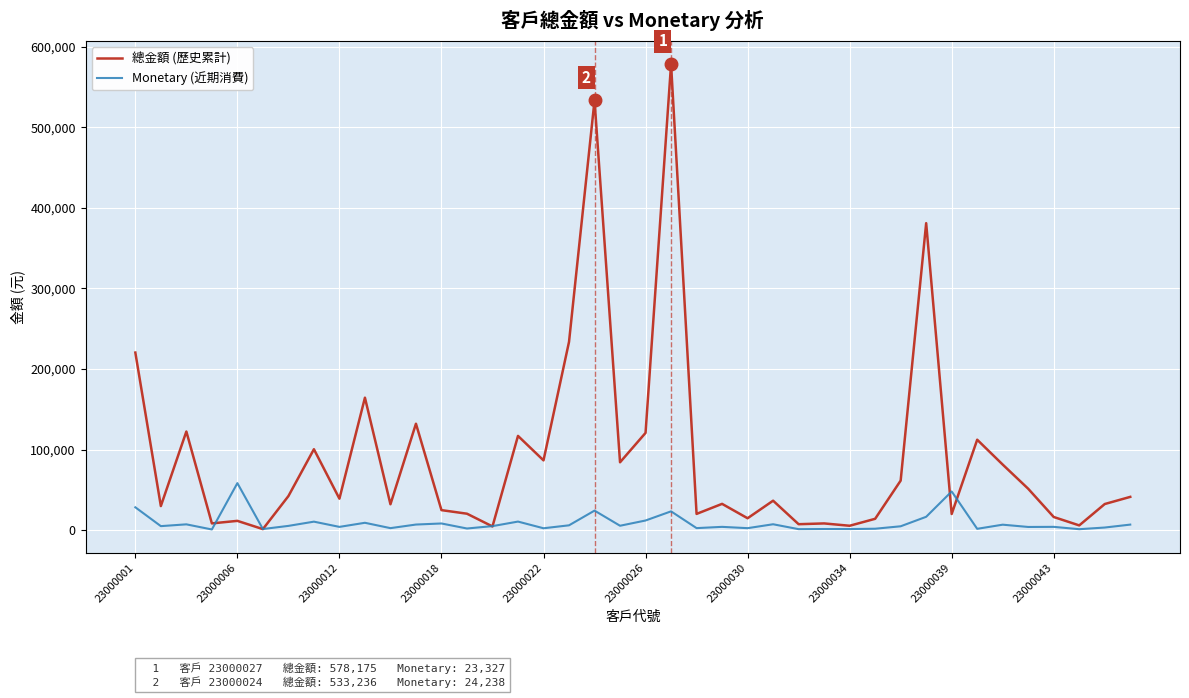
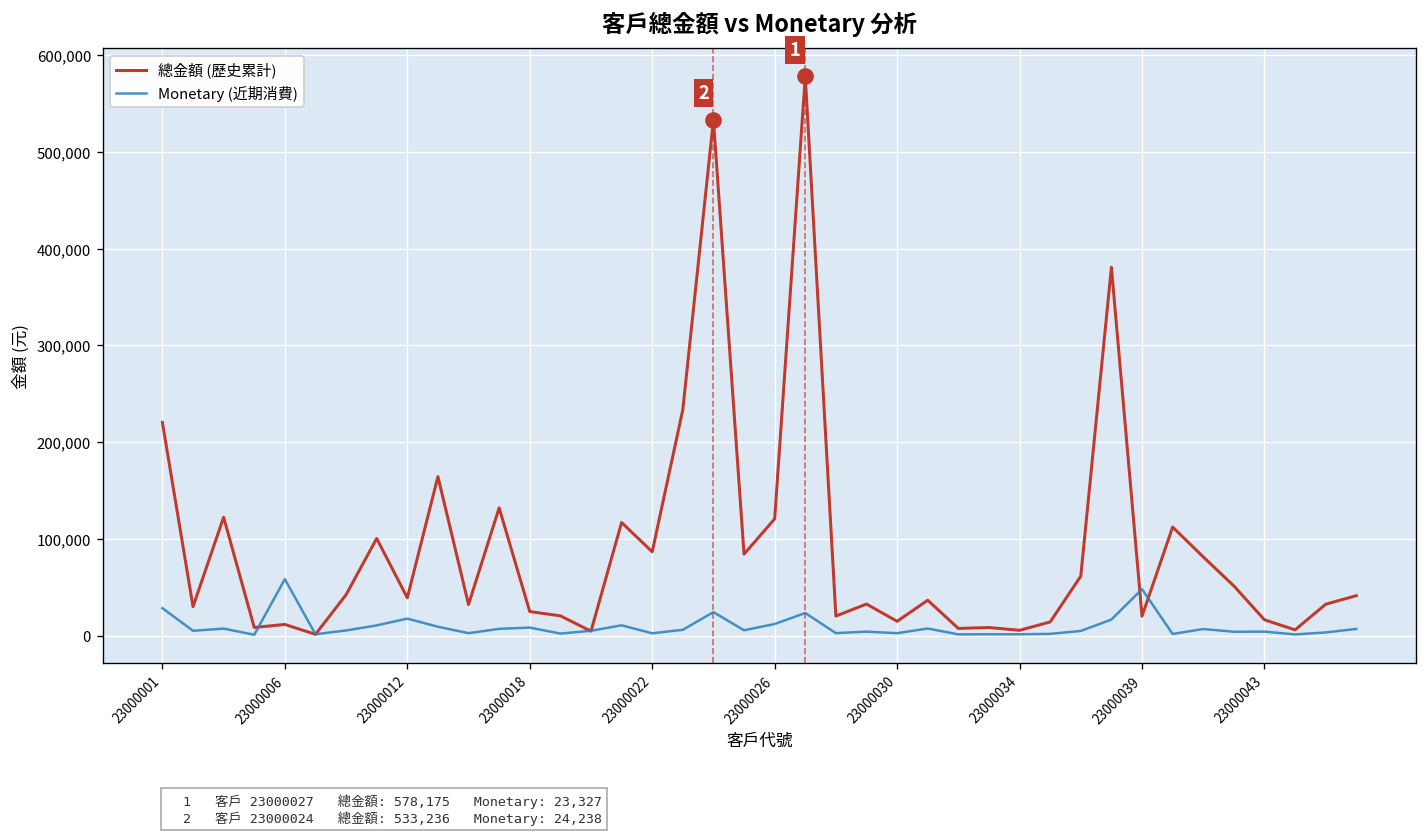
  {
    "Monetary (近期消費)": {
      "23000001": "30,000",
      "23000006": "60,000",
-     "23000012": "0",
+     "23000012": "20,000",
      "23000018": "10,000",
      "23000022": "0",
      "23000026": "10,000",
      "23000030": "0",
      "23000034": "0",
      "23000039": "50,000",
      "23000043": "0"
    }
  }
